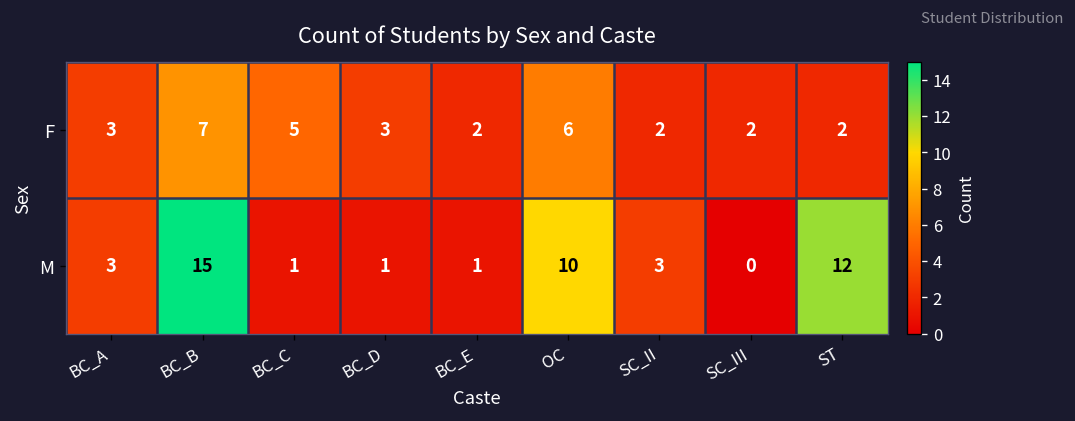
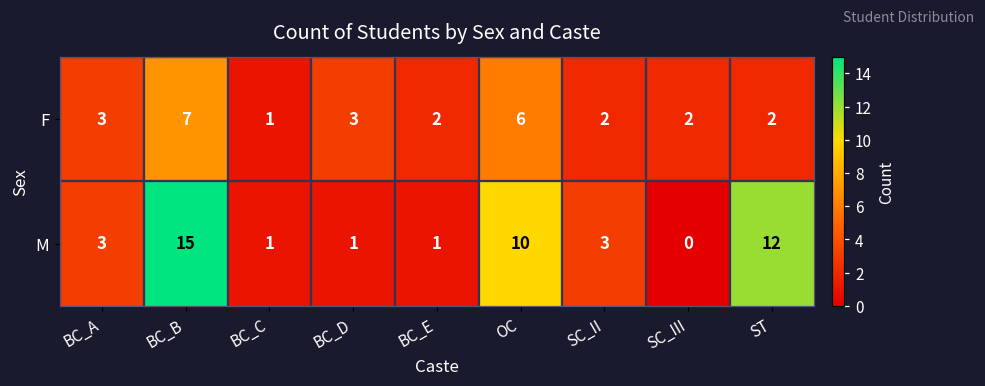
  {
    "F": {
      "BC_A": 3,
      "BC_B": 7,
-     "BC_C": 5,
+     "BC_C": 1,
      "BC_D": 3,
      "BC_E": 2,
      "OC": 6,
      "SC_II": 2,
      "SC_III": 2,
      "ST": 2
    },
    "M": {
      "BC_A": 3,
      "BC_B": 15,
      "BC_C": 1,
      "BC_D": 1,
      "BC_E": 1,
      "OC": 10,
      "SC_II": 3,
      "SC_III": 0,
      "ST": 12
    }
  }
